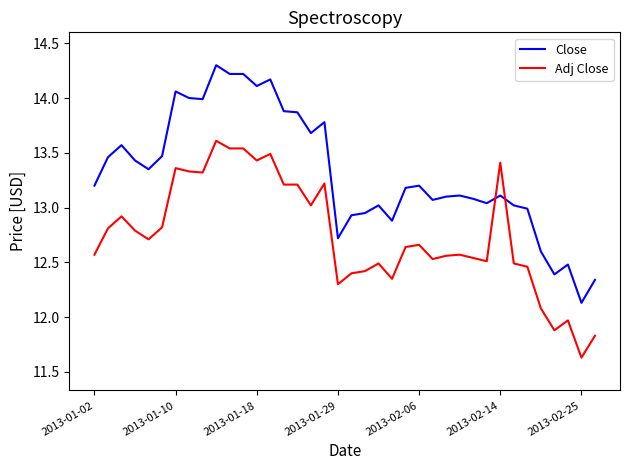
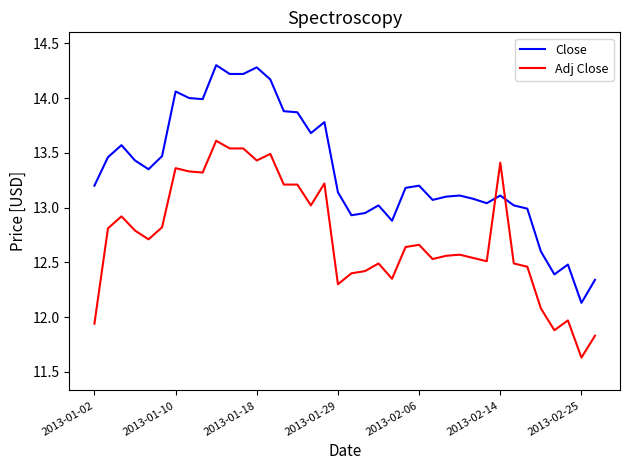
  {
    "Close": {
      "2013-01-02": 13.20,
      "2013-01-10": 14.06,
-     "2013-01-18": 14.11,
-     "2013-01-29": 12.72,
+     "2013-01-18": 14.28,
+     "2013-01-29": 13.14,
      "2013-02-06": 13.20,
      "2013-02-14": 13.11,
      "2013-02-25": 12.13
    },
    "Adj Close": {
-     "2013-01-02": 12.57,
+     "2013-01-02": 11.94,
      "2013-01-10": 13.36,
      "2013-01-18": 13.43,
      "2013-01-29": 12.30,
      "2013-02-06": 12.66,
      "2013-02-14": 13.41,
      "2013-02-25": 11.63
    }
  }
